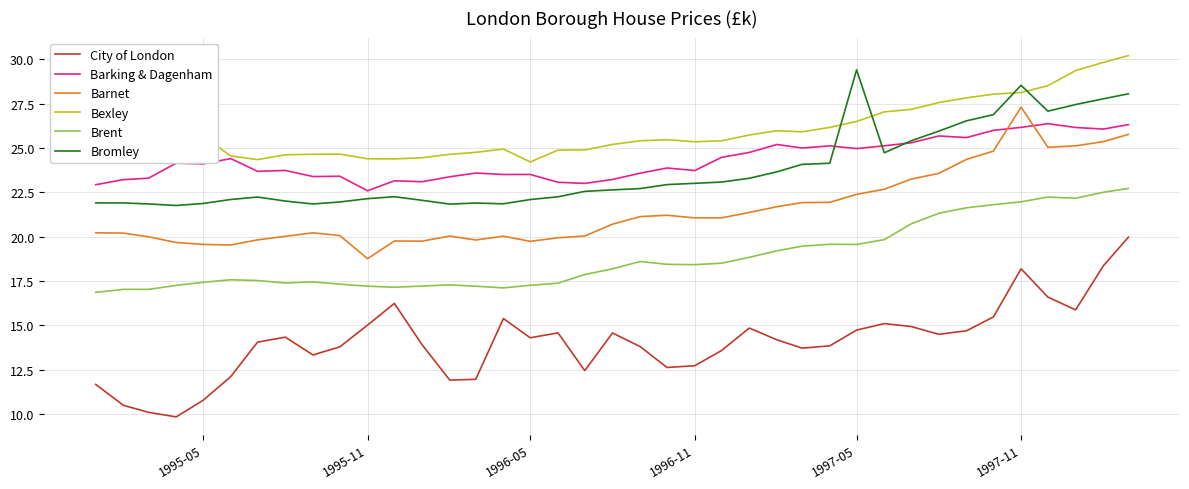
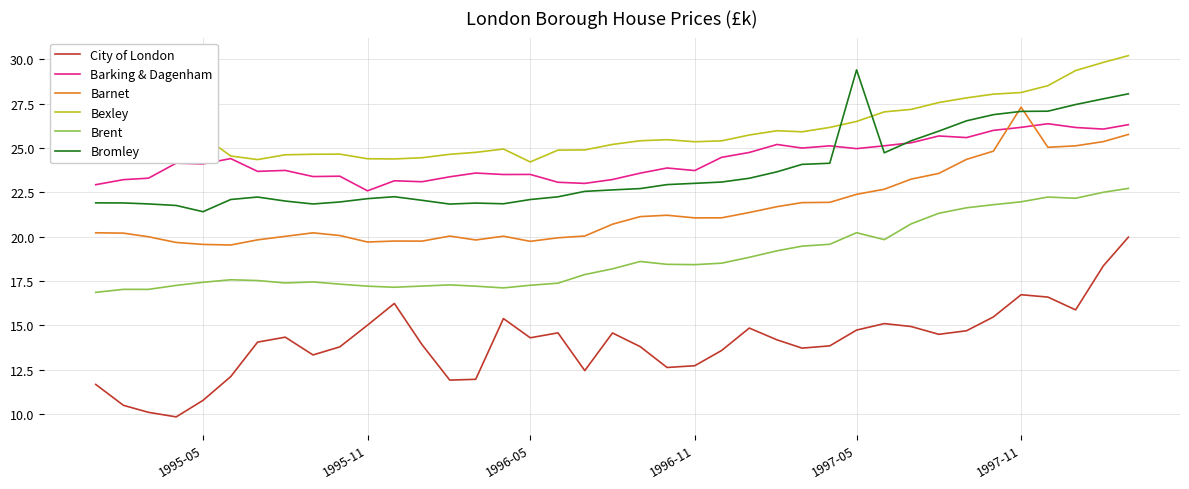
  {
    "City of London": {
      "1995-05": 10.8,
      "1995-11": 15.0,
      "1996-05": 14.3,
      "1996-11": 12.7,
      "1997-05": 14.7,
-     "1997-11": 18.2
+     "1997-11": 16.7
    },
    "Barking & Dagenham": {
      "1995-05": 24.1,
      "1995-11": 22.6,
      "1996-05": 23.5,
      "1996-11": 23.7,
      "1997-05": 25.0,
      "1997-11": 26.2
    },
    "Barnet": {
      "1995-05": 19.6,
-     "1995-11": 18.8,
+     "1995-11": 19.7,
      "1996-05": 19.7,
      "1996-11": 21.1,
      "1997-05": 22.4,
      "1997-11": 27.3
    },
    "Bexley": {
      "1995-11": 24.4,
      "1996-05": 24.2,
      "1996-11": 25.3,
      "1997-05": 26.5,
      "1997-11": 28.1
    },
    "Brent": {
      "1995-05": 17.4,
      "1995-11": 17.2,
      "1996-05": 17.3,
      "1996-11": 18.4,
-     "1997-05": 19.6,
+     "1997-05": 20.2,
      "1997-11": 22.0
    },
    "Bromley": {
-     "1995-05": 21.9,
+     "1995-05": 21.4,
      "1995-11": 22.1,
      "1996-05": 22.1,
      "1996-11": 23.0,
      "1997-05": 29.4,
-     "1997-11": 28.5
+     "1997-11": 27.1
    }
  }
